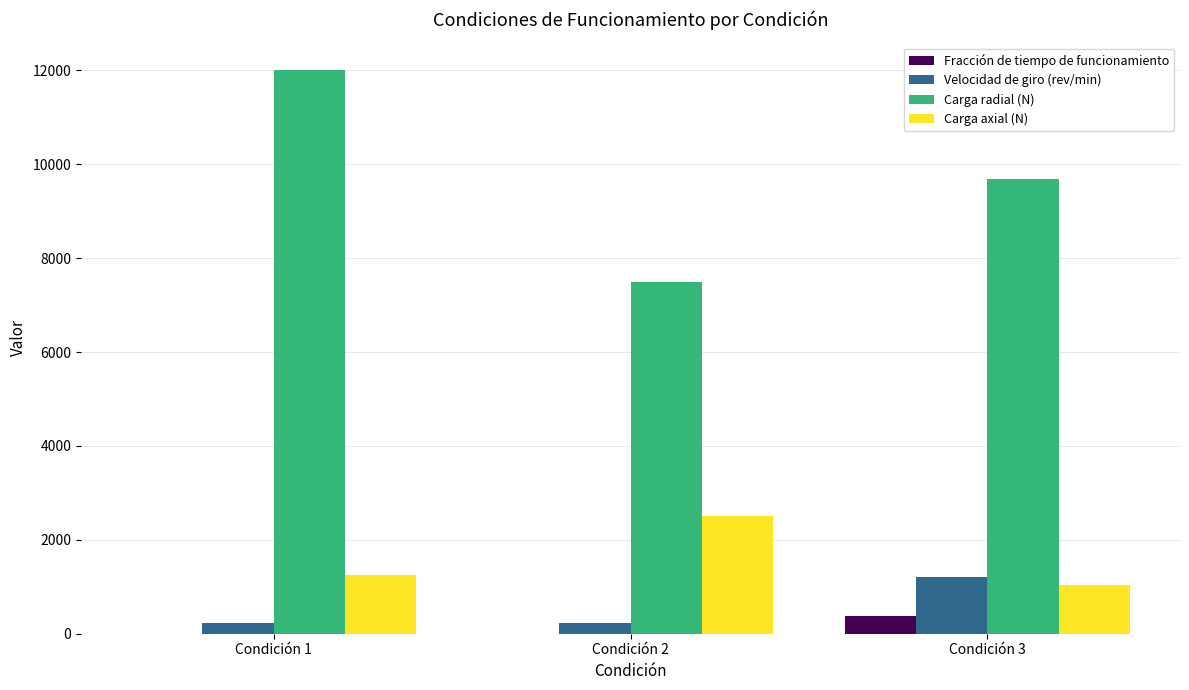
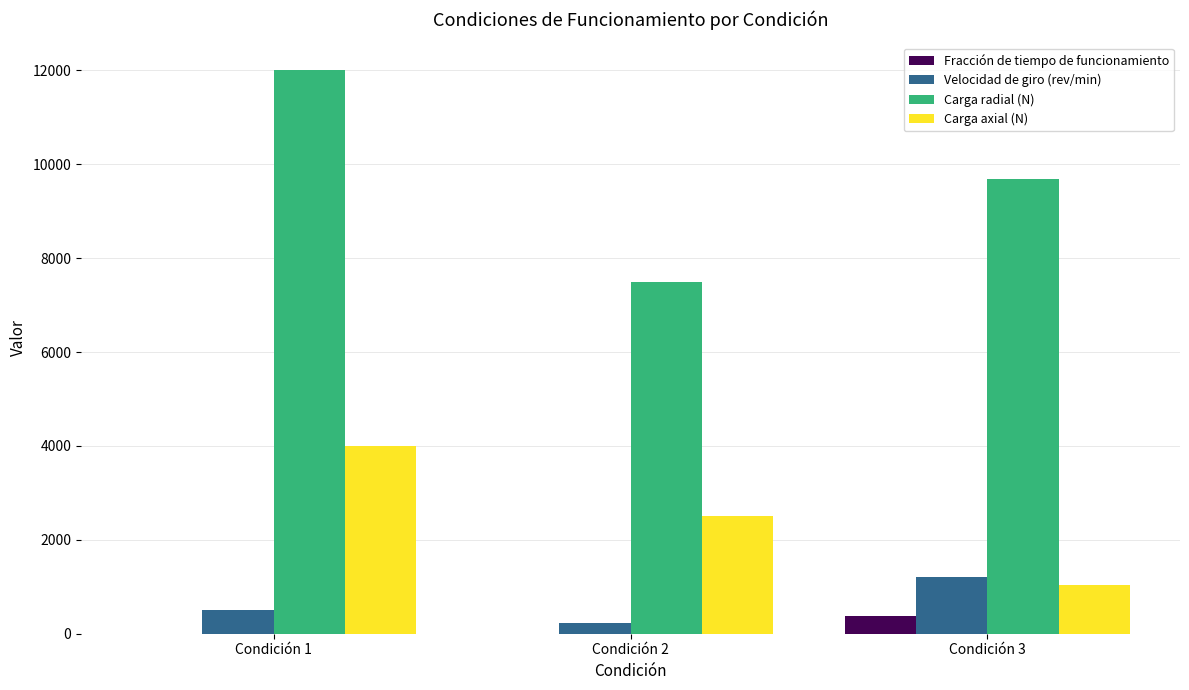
  {
    "Fracción de tiempo de funcionamiento": {
      "Condición 3": 400
    },
    "Velocidad de giro (rev/min)": {
-     "Condición 1": 200,
+     "Condición 1": 500,
      "Condición 2": 200,
      "Condición 3": 1200
    },
    "Carga radial (N)": {
      "Condición 1": 12000,
      "Condición 2": 7500,
      "Condición 3": 9700
    },
    "Carga axial (N)": {
-     "Condición 1": 1300,
+     "Condición 1": 4000,
      "Condición 2": 2500,
      "Condición 3": 1000
    }
  }
